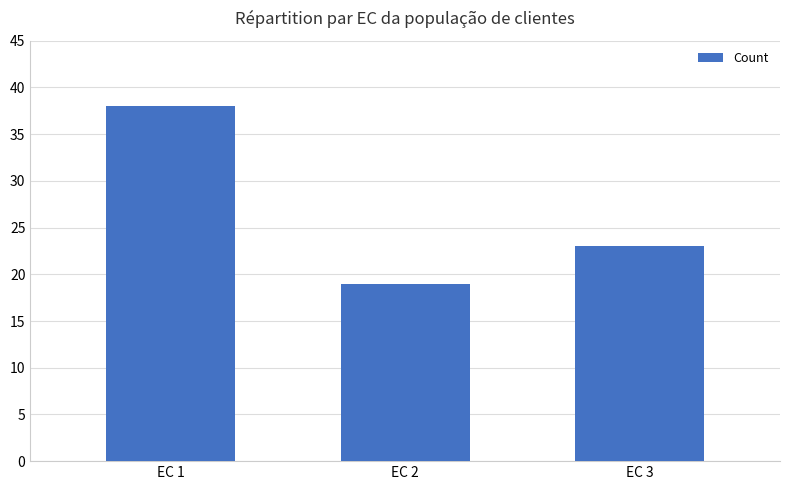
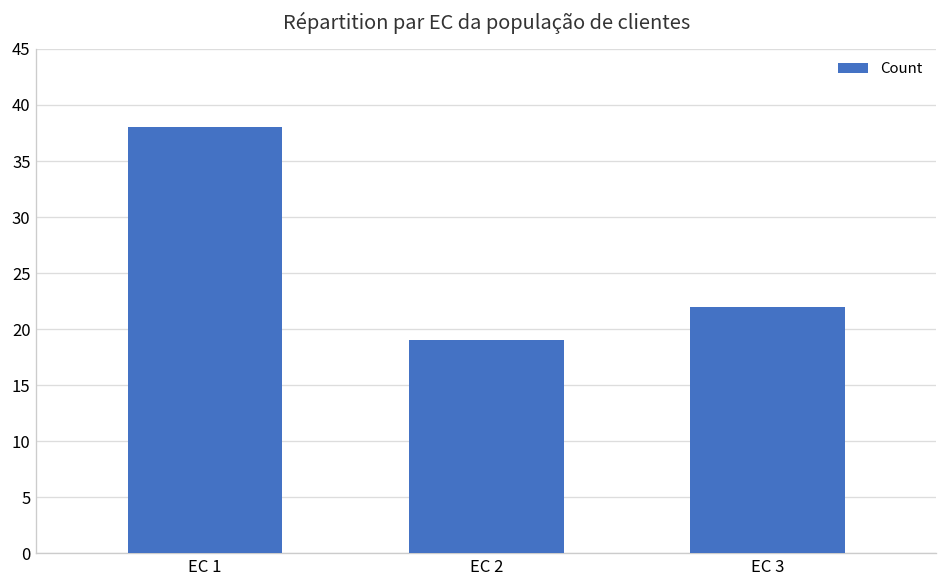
  {
    "EC 1": 38,
    "EC 2": 19,
-   "EC 3": 23
+   "EC 3": 22
  }
